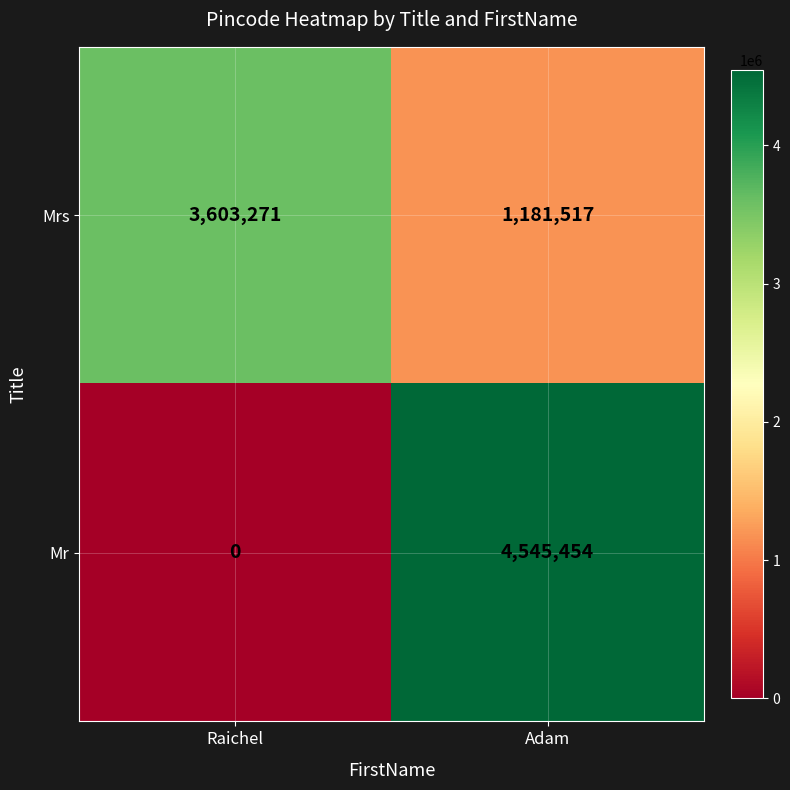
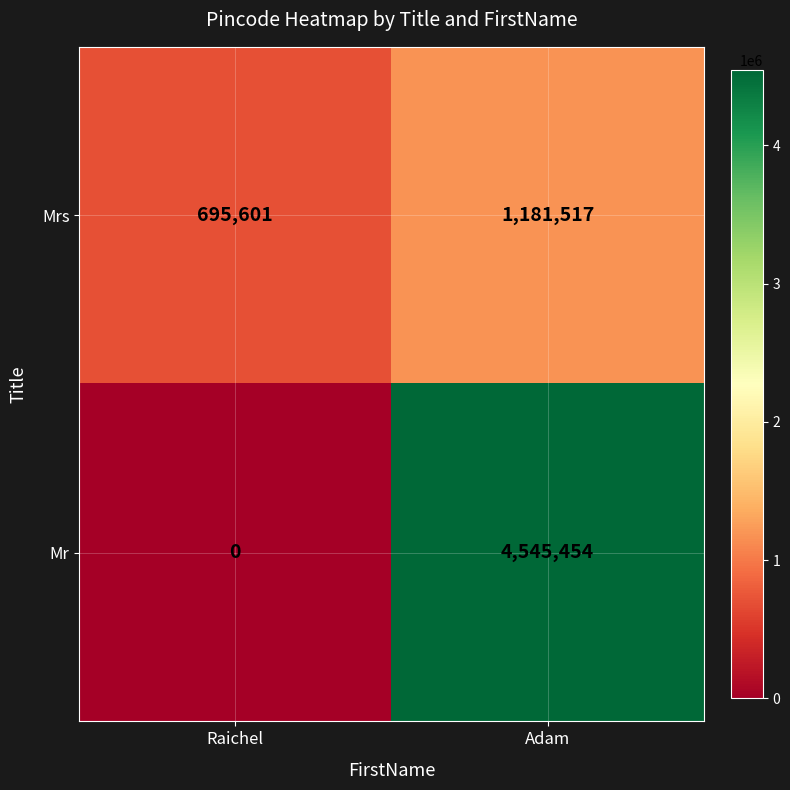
  {
    "Mrs": {
-     "Raichel": "3,603,271",
+     "Raichel": "695,601",
      "Adam": "1,181,517"
    },
    "Mr": {
      "Raichel": "0",
      "Adam": "4,545,454"
    }
  }
